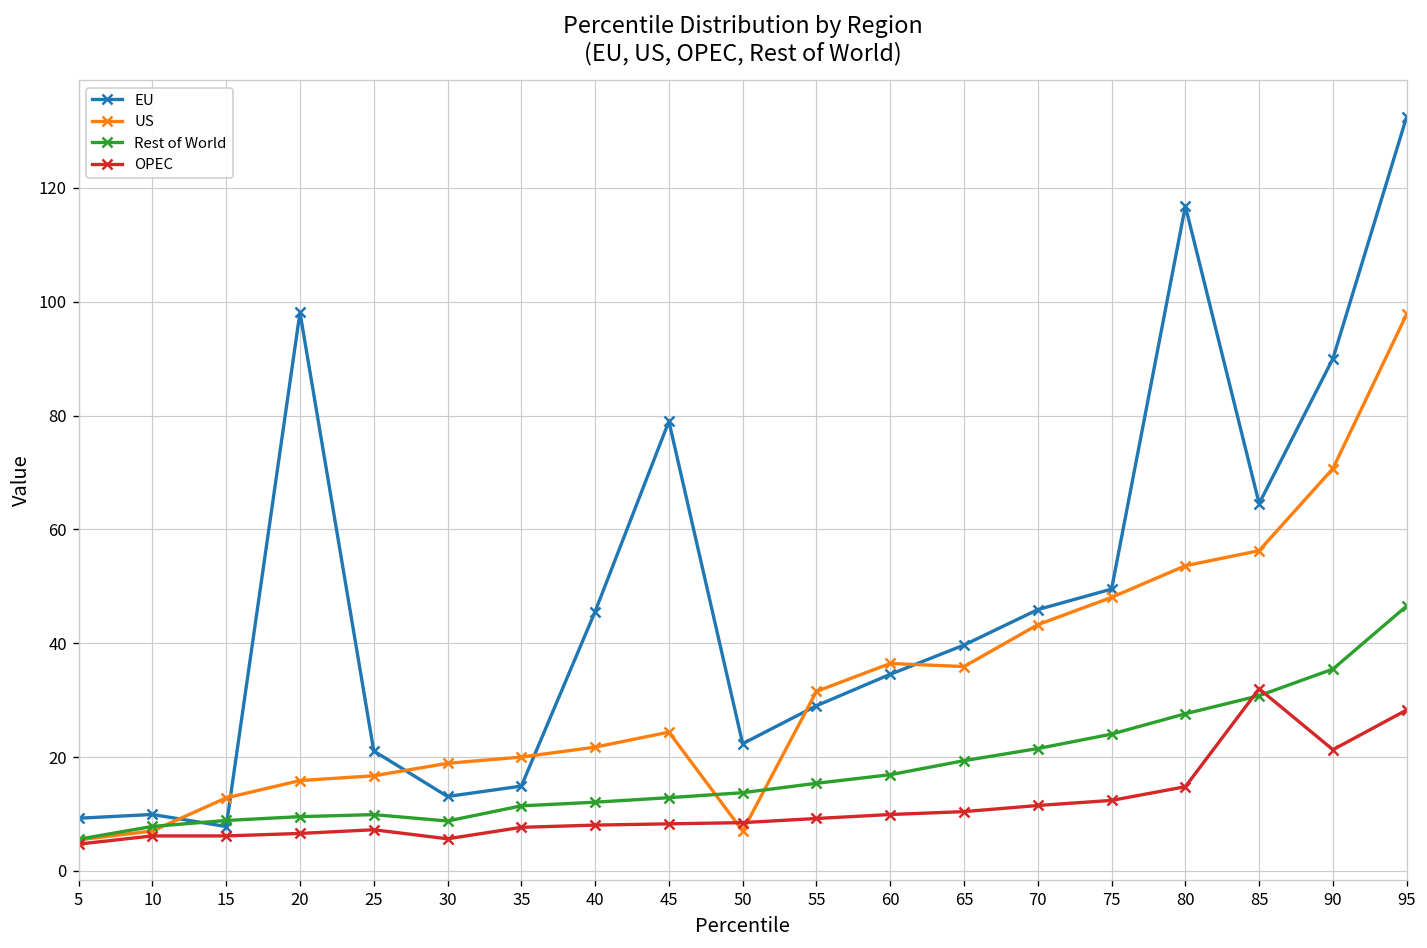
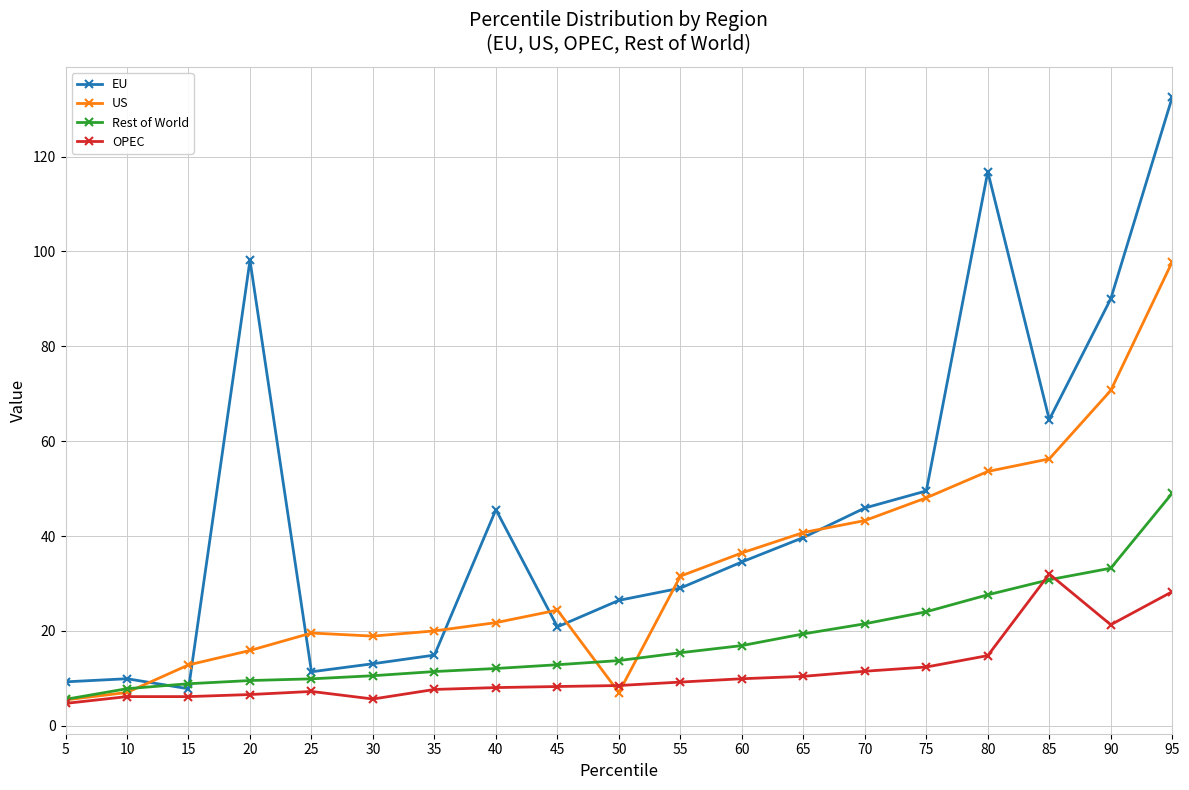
  {
    "EU": {
      "5": 9,
      "10": 10,
      "15": 8,
      "20": 98,
-     "25": 21,
+     "25": 11,
      "30": 13,
      "35": 15,
      "40": 46,
-     "45": 79,
-     "50": 22,
+     "45": 21,
+     "50": 26,
      "55": 29,
      "60": 35,
      "65": 40,
      "70": 46,
      "75": 50,
      "80": 117,
      "85": 65,
      "90": 90,
      "95": 133
    },
    "US": {
      "10": 7,
      "15": 13,
      "20": 16,
-     "25": 17,
+     "25": 20,
      "30": 19,
      "35": 20,
      "40": 22,
      "45": 24,
      "50": 7,
      "55": 32,
      "60": 36,
-     "65": 36,
+     "65": 41,
      "70": 43,
      "75": 48,
      "80": 54,
      "85": 56,
      "90": 71,
      "95": 98
    },
    "Rest of World": {
      "10": 8,
      "15": 9,
      "20": 10,
      "25": 10,
-     "30": 9,
+     "30": 11,
      "35": 11,
      "40": 12,
      "45": 13,
      "50": 14,
      "55": 15,
      "60": 17,
      "65": 19,
      "70": 21,
      "75": 24,
      "80": 28,
      "85": 31,
-     "90": 35,
-     "95": 47
+     "90": 33,
+     "95": 49
    },
    "OPEC": {
      "5": 5,
      "10": 6,
      "15": 6,
      "20": 7,
      "25": 7,
      "30": 6,
      "35": 8,
      "40": 8,
      "45": 8,
      "50": 8,
      "55": 9,
      "60": 10,
      "65": 10,
      "70": 11,
      "75": 12,
      "80": 15,
      "85": 32,
      "90": 21,
      "95": 28
    }
  }
